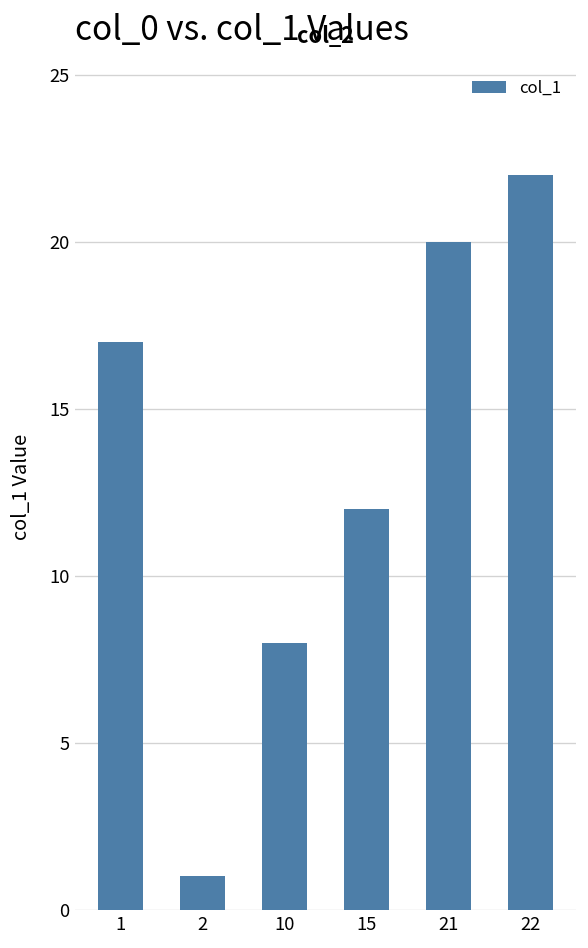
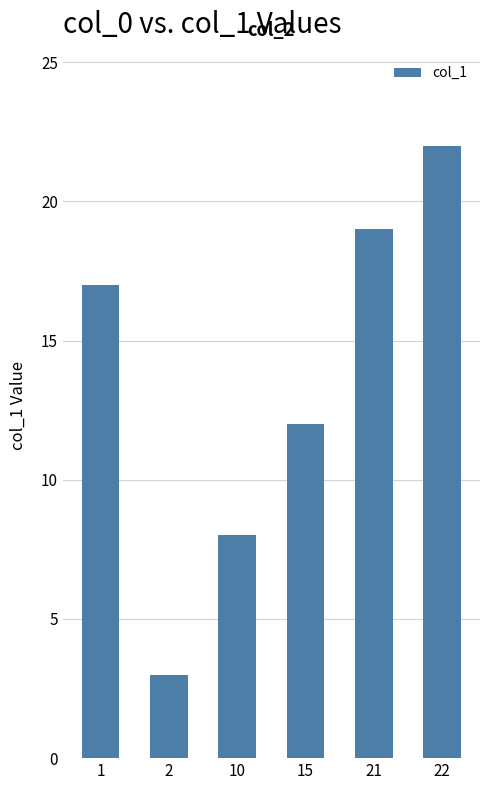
  {
    "1": 17,
-   "2": 1,
+   "2": 3,
    "10": 8,
    "15": 12,
-   "21": 20,
+   "21": 19,
    "22": 22
  }
